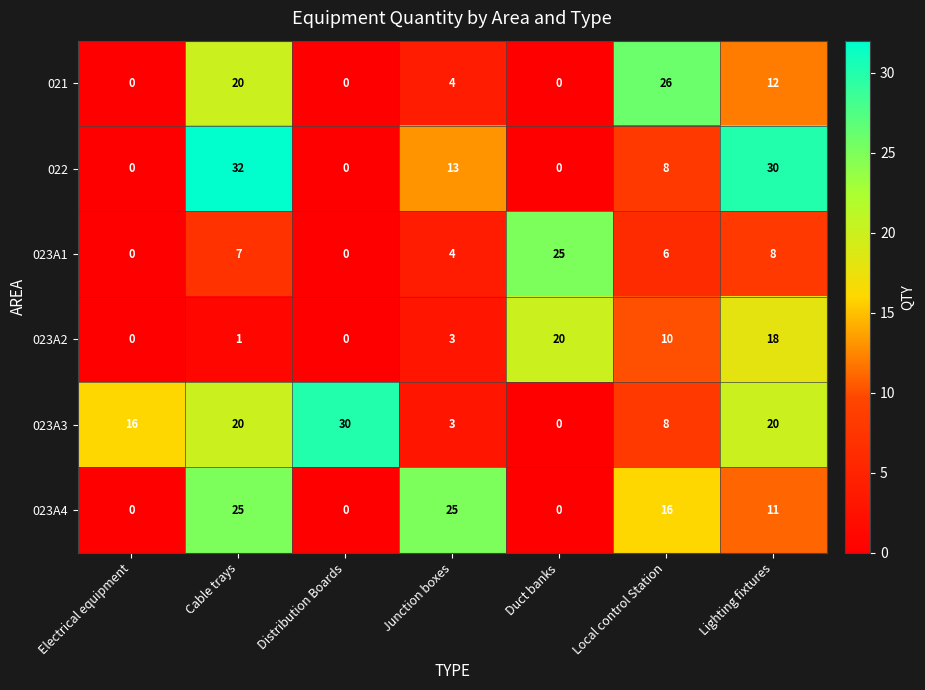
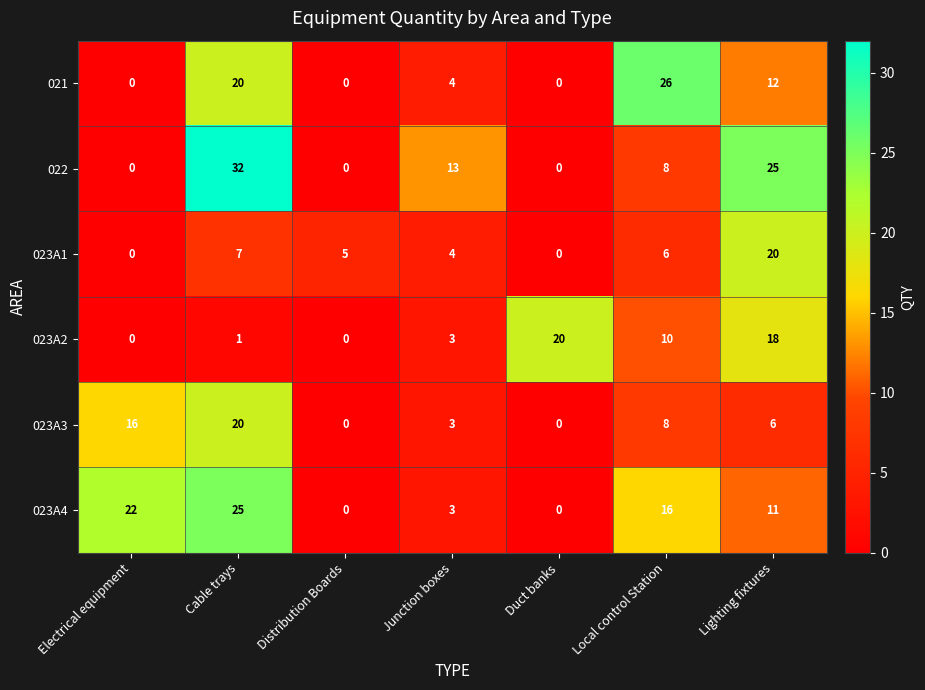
  {
    "021": {
      "Electrical equipment": 0,
      "Cable trays": 20,
      "Distribution Boards": 0,
      "Junction boxes": 4,
      "Duct banks": 0,
      "Local control Station": 26,
      "Lighting fixtures": 12
    },
    "022": {
      "Electrical equipment": 0,
      "Cable trays": 32,
      "Distribution Boards": 0,
      "Junction boxes": 13,
      "Duct banks": 0,
      "Local control Station": 8,
-     "Lighting fixtures": 30
+     "Lighting fixtures": 25
    },
    "023A1": {
      "Electrical equipment": 0,
      "Cable trays": 7,
-     "Distribution Boards": 0,
+     "Distribution Boards": 5,
      "Junction boxes": 4,
-     "Duct banks": 25,
+     "Duct banks": 0,
      "Local control Station": 6,
-     "Lighting fixtures": 8
+     "Lighting fixtures": 20
    },
    "023A2": {
      "Electrical equipment": 0,
      "Cable trays": 1,
      "Distribution Boards": 0,
      "Junction boxes": 3,
      "Duct banks": 20,
      "Local control Station": 10,
      "Lighting fixtures": 18
    },
    "023A3": {
      "Electrical equipment": 16,
      "Cable trays": 20,
-     "Distribution Boards": 30,
+     "Distribution Boards": 0,
      "Junction boxes": 3,
      "Duct banks": 0,
      "Local control Station": 8,
-     "Lighting fixtures": 20
+     "Lighting fixtures": 6
    },
    "023A4": {
-     "Electrical equipment": 0,
+     "Electrical equipment": 22,
      "Cable trays": 25,
      "Distribution Boards": 0,
-     "Junction boxes": 25,
+     "Junction boxes": 3,
      "Duct banks": 0,
      "Local control Station": 16,
      "Lighting fixtures": 11
    }
  }
